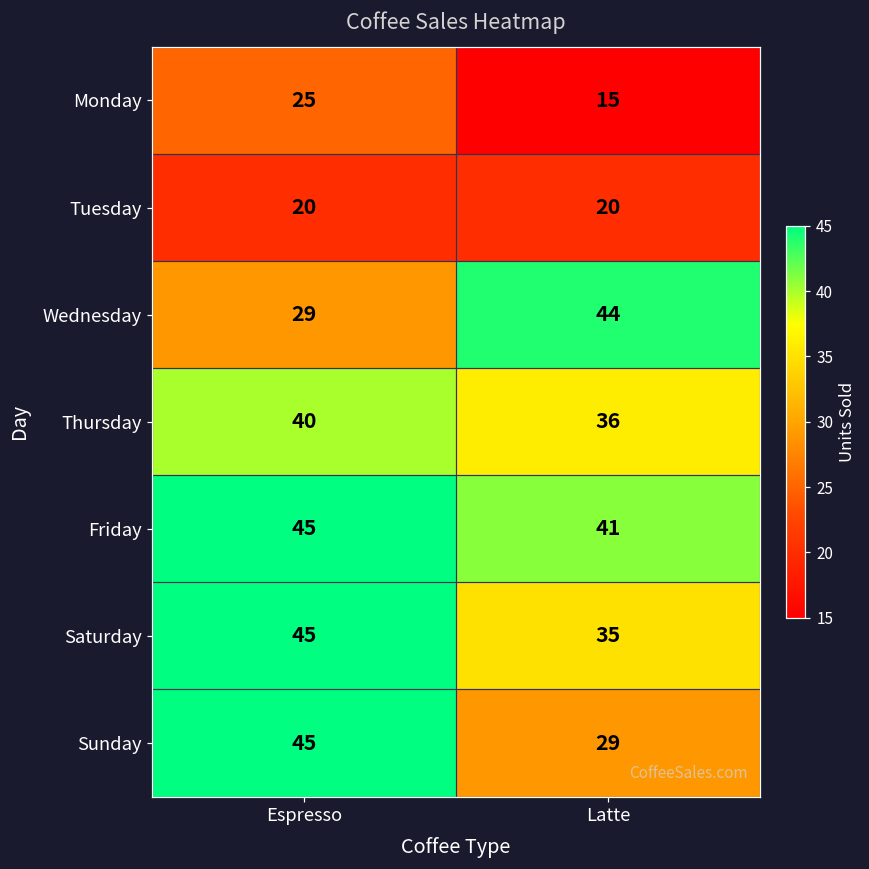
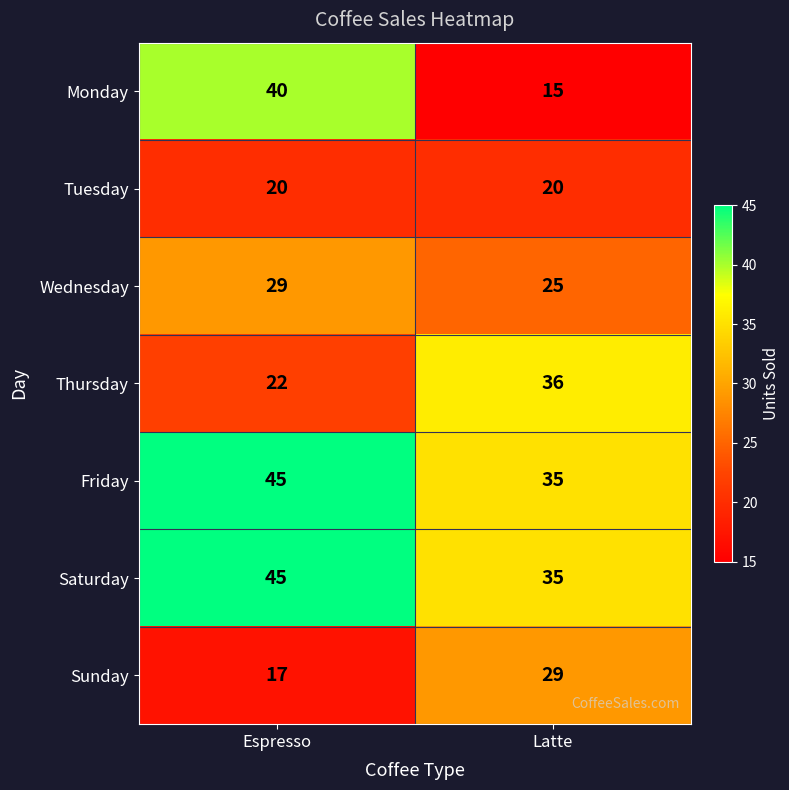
  {
    "Monday": {
-     "Espresso": 25,
+     "Espresso": 40,
      "Latte": 15
    },
    "Tuesday": {
      "Espresso": 20,
      "Latte": 20
    },
    "Wednesday": {
      "Espresso": 29,
-     "Latte": 44
+     "Latte": 25
    },
    "Thursday": {
-     "Espresso": 40,
+     "Espresso": 22,
      "Latte": 36
    },
    "Friday": {
      "Espresso": 45,
-     "Latte": 41
+     "Latte": 35
    },
    "Saturday": {
      "Espresso": 45,
      "Latte": 35
    },
    "Sunday": {
-     "Espresso": 45
+     "Espresso": 17
    }
  }
